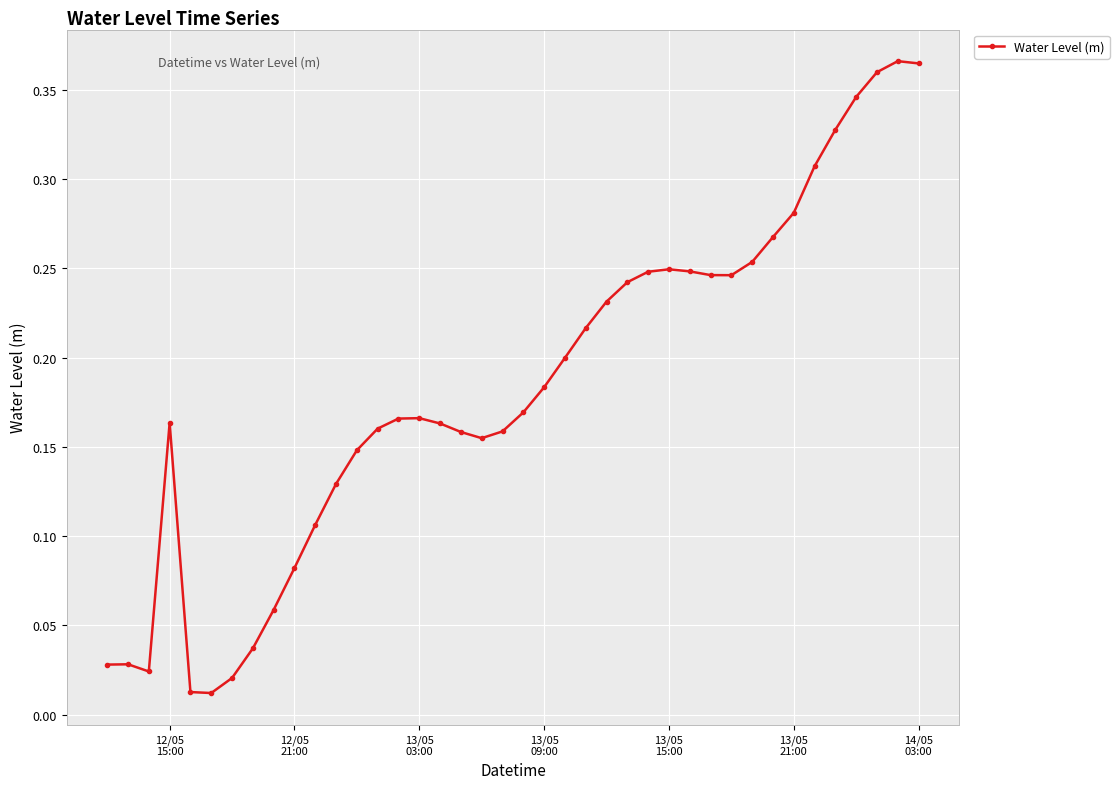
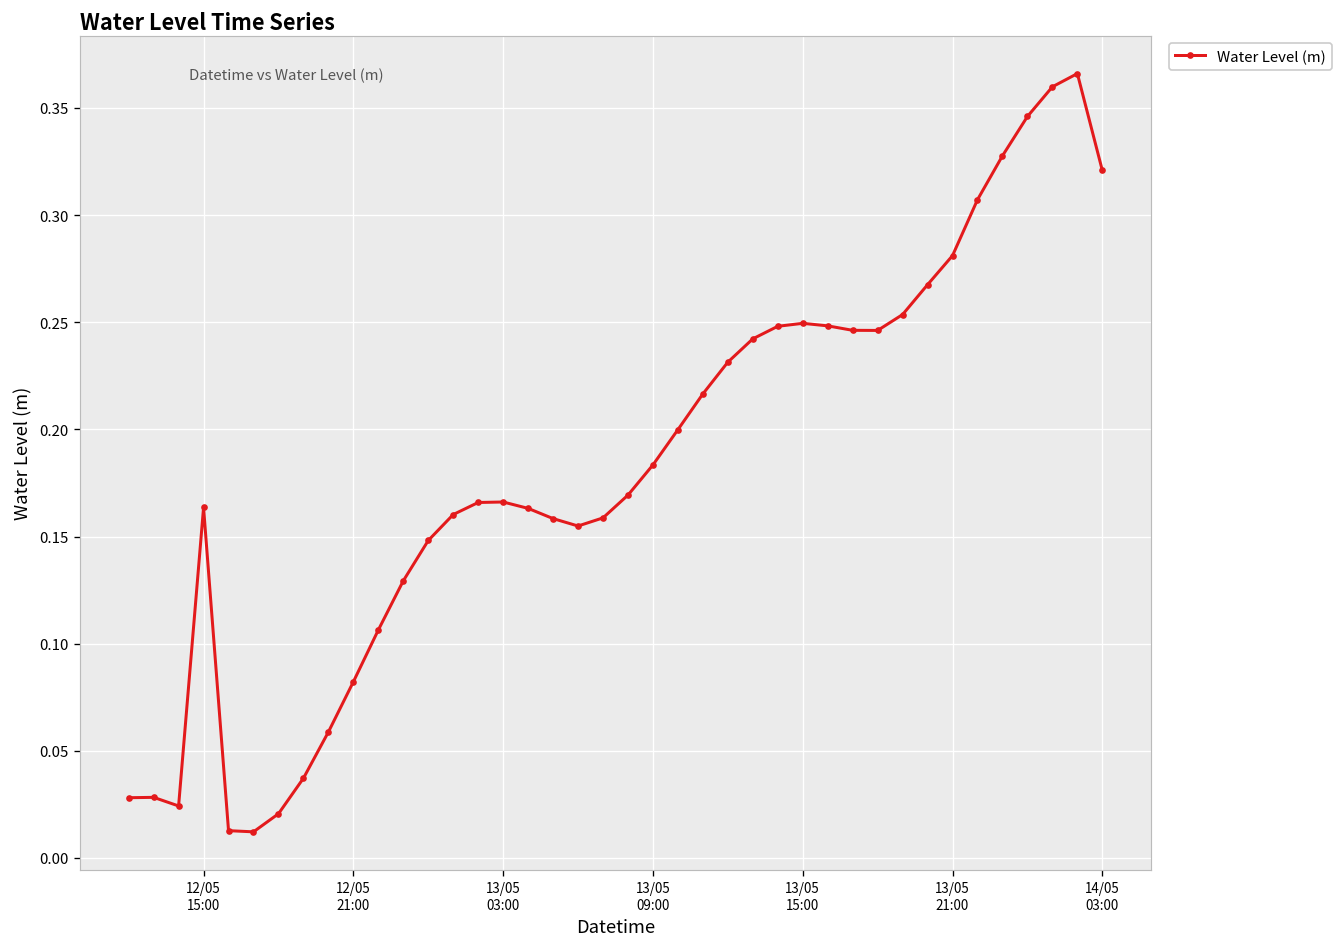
  {
    "12/05 15:00": 0.164,
    "12/05 21:00": 0.082,
    "13/05 03:00": 0.166,
    "13/05 09:00": 0.183,
    "13/05 15:00": 0.249,
    "13/05 21:00": 0.281,
-   "14/05 03:00": 0.365
+   "14/05 03:00": 0.321
  }
